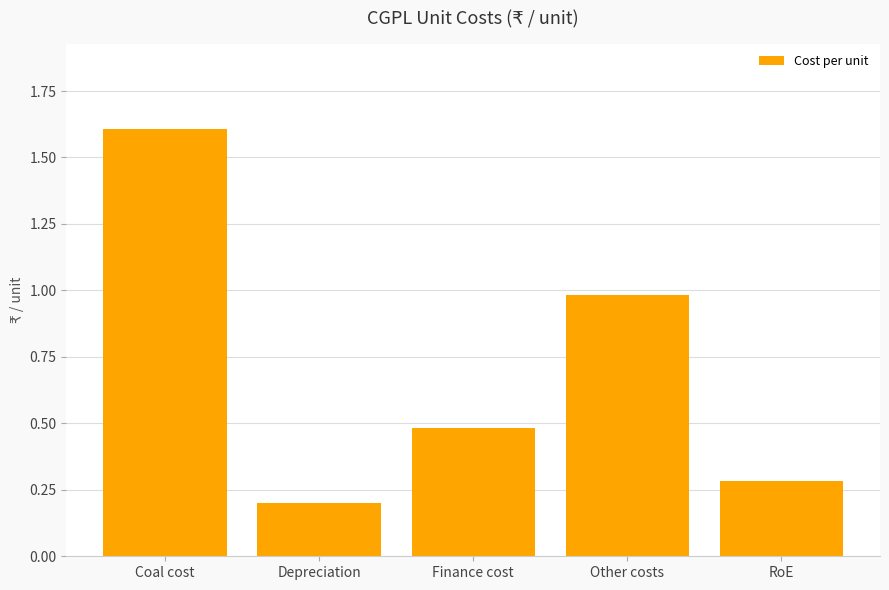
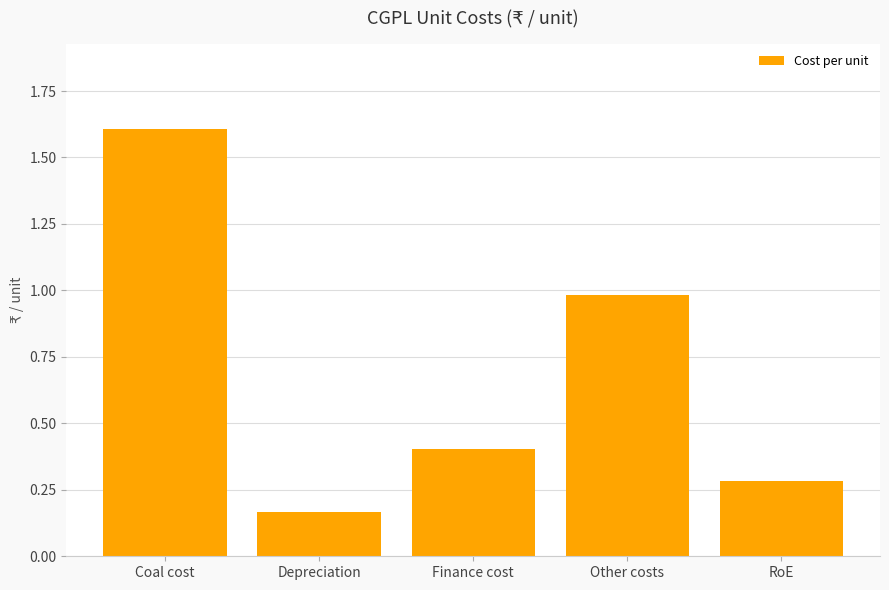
  {
    "Coal cost": 1.61,
-   "Depreciation": 0.20,
-   "Finance cost": 0.48,
+   "Depreciation": 0.17,
+   "Finance cost": 0.41,
    "Other costs": 0.98,
    "RoE": 0.28
  }
